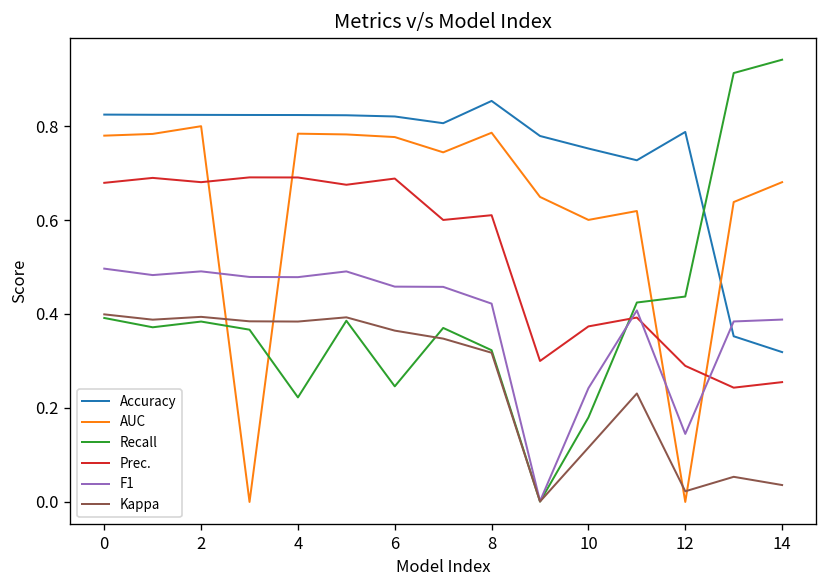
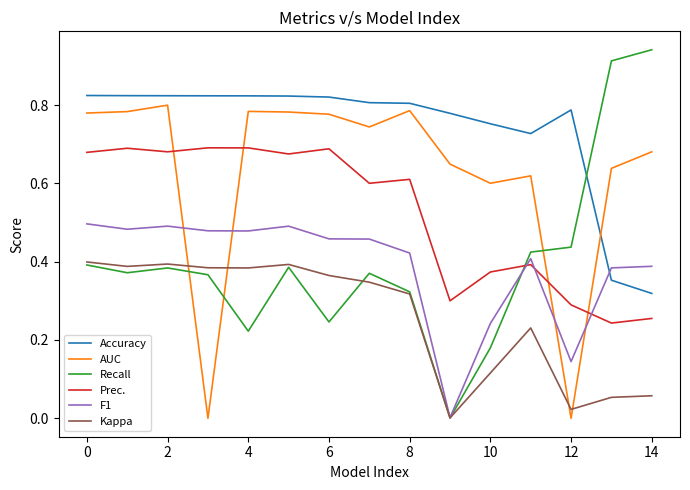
  {
    "Accuracy": {
      "0": 0.82,
      "2": 0.82,
      "4": 0.82,
      "6": 0.82,
-     "8": 0.85,
+     "8": 0.80,
      "10": 0.75,
      "12": 0.79,
      "14": 0.32
    },
    "AUC": {
      "0": 0.78,
      "2": 0.80,
      "4": 0.78,
      "6": 0.78,
      "8": 0.79,
      "10": 0.60,
      "12": 0.00,
      "14": 0.68
    },
    "Recall": {
      "0": 0.39,
      "2": 0.38,
      "4": 0.22,
      "6": 0.25,
      "10": 0.18,
      "12": 0.44,
      "14": 0.94
    },
    "Prec.": {
      "0": 0.68,
      "2": 0.68,
      "4": 0.69,
      "6": 0.69,
      "8": 0.61,
      "10": 0.37,
      "12": 0.29,
      "14": 0.26
    },
    "F1": {
      "0": 0.50,
      "2": 0.49,
      "4": 0.48,
      "6": 0.46,
      "8": 0.42,
      "10": 0.24,
      "12": 0.14,
      "14": 0.39
    },
    "Kappa": {
      "0": 0.40,
      "2": 0.39,
      "4": 0.38,
      "6": 0.36,
      "10": 0.12,
      "12": 0.02,
-     "14": 0.04
+     "14": 0.06
    }
  }
